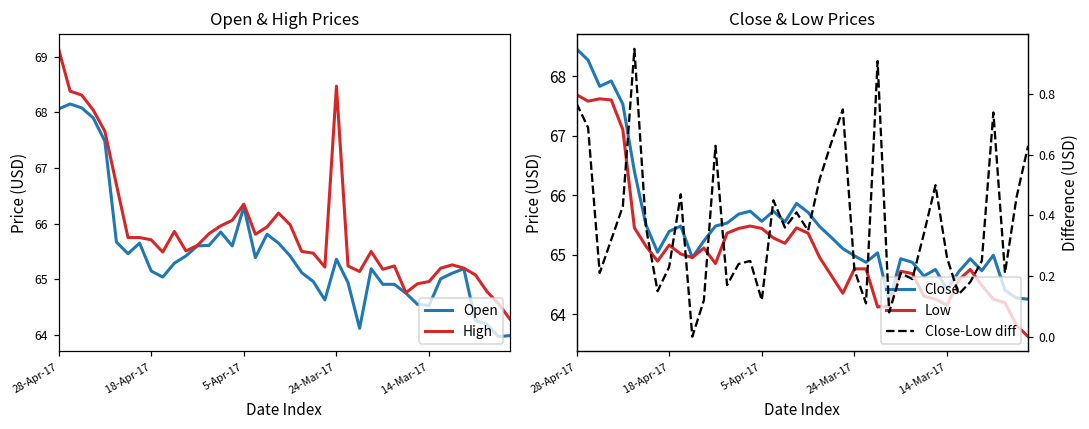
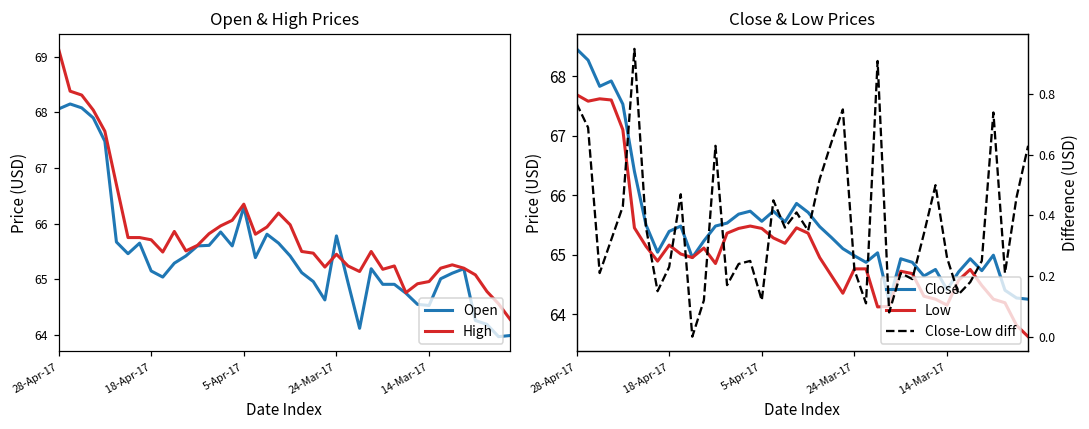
  {
    "Open & High Prices": {
      "Open": {
        "28-Apr-17": 68.1,
        "18-Apr-17": 65.2,
-       "24-Mar-17": 65.4
+       "24-Mar-17": 65.8
      },
      "High": {
        "28-Apr-17": 69.1,
        "18-Apr-17": 65.7,
-       "24-Mar-17": 68.5,
+       "24-Mar-17": 65.5,
        "14-Mar-17": 65.0
      }
    }
  }
